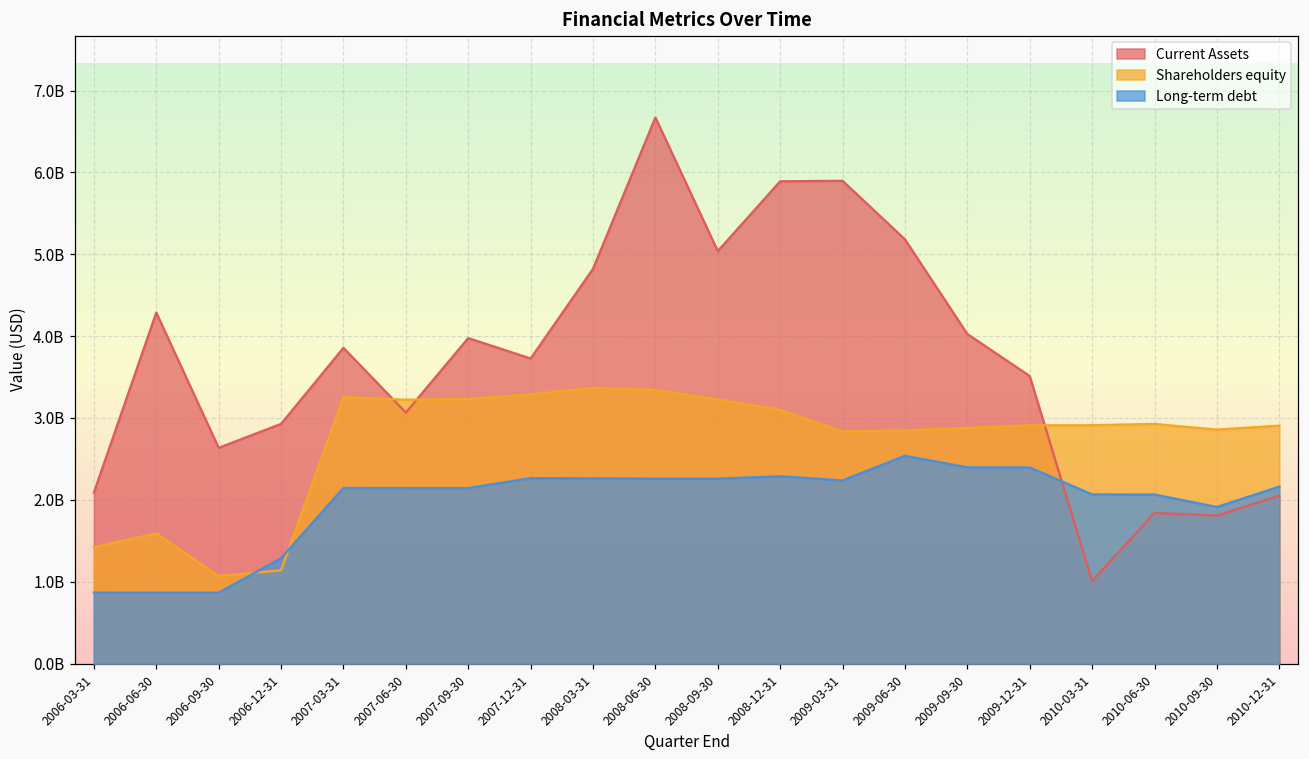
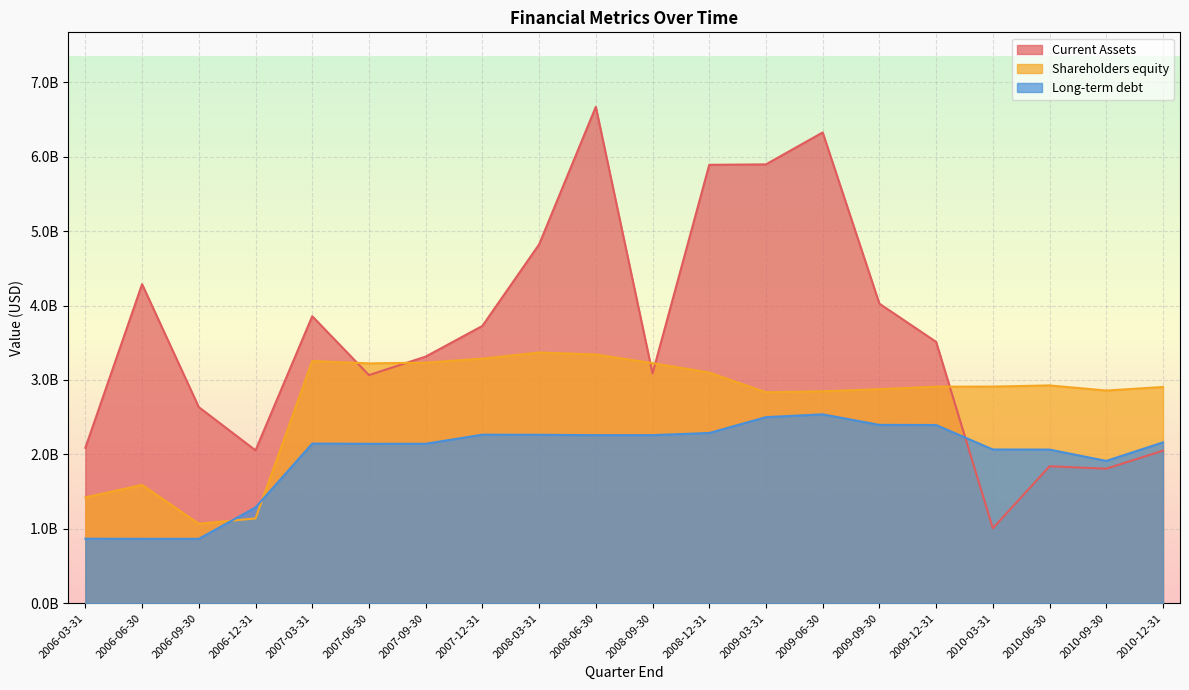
  {
    "Current Assets": {
      "2006-03-31": 2100000000,
      "2006-06-30": 4300000000,
      "2006-09-30": 2600000000,
-     "2006-12-31": 2900000000,
+     "2006-12-31": 2100000000,
      "2007-03-31": 3900000000,
      "2007-06-30": 3100000000,
-     "2007-09-30": 4000000000,
+     "2007-09-30": 3300000000,
      "2007-12-31": 3700000000,
      "2008-03-31": 4800000000,
      "2008-06-30": 6700000000,
-     "2008-09-30": 5000000000,
+     "2008-09-30": 3100000000,
      "2008-12-31": 5900000000,
      "2009-03-31": 5900000000,
-     "2009-06-30": 5200000000,
+     "2009-06-30": 6300000000,
      "2009-09-30": 4000000000,
      "2009-12-31": 3500000000,
      "2010-03-31": 1000000000,
      "2010-06-30": 1800000000,
      "2010-09-30": 1800000000,
      "2010-12-31": 2100000000
    },
    "Shareholders equity": {
      "2006-03-31": 1400000000,
      "2006-06-30": 1600000000,
      "2006-09-30": 1100000000,
      "2006-12-31": 1100000000,
      "2007-03-31": 3300000000,
      "2007-06-30": 3200000000,
      "2007-09-30": 3200000000,
      "2007-12-31": 3300000000,
      "2008-03-31": 3400000000,
      "2008-06-30": 3300000000,
      "2008-09-30": 3200000000,
      "2008-12-31": 3100000000,
      "2009-03-31": 2800000000,
      "2009-06-30": 2800000000,
      "2009-09-30": 2900000000,
      "2009-12-31": 2900000000,
      "2010-03-31": 2900000000,
      "2010-06-30": 2900000000,
      "2010-09-30": 2900000000,
      "2010-12-31": 2900000000
    },
    "Long-term debt": {
      "2006-03-31": 900000000,
      "2006-06-30": 900000000,
      "2006-09-30": 900000000,
      "2006-12-31": 1300000000,
      "2007-03-31": 2100000000,
      "2007-06-30": 2100000000,
      "2007-09-30": 2100000000,
      "2007-12-31": 2300000000,
      "2008-03-31": 2300000000,
      "2008-06-30": 2300000000,
      "2008-09-30": 2300000000,
      "2008-12-31": 2300000000,
-     "2009-03-31": 2200000000,
+     "2009-03-31": 2500000000,
      "2009-06-30": 2500000000,
      "2009-09-30": 2400000000,
      "2009-12-31": 2400000000,
      "2010-03-31": 2100000000,
      "2010-06-30": 2100000000,
      "2010-09-30": 1900000000,
      "2010-12-31": 2200000000
    }
  }
